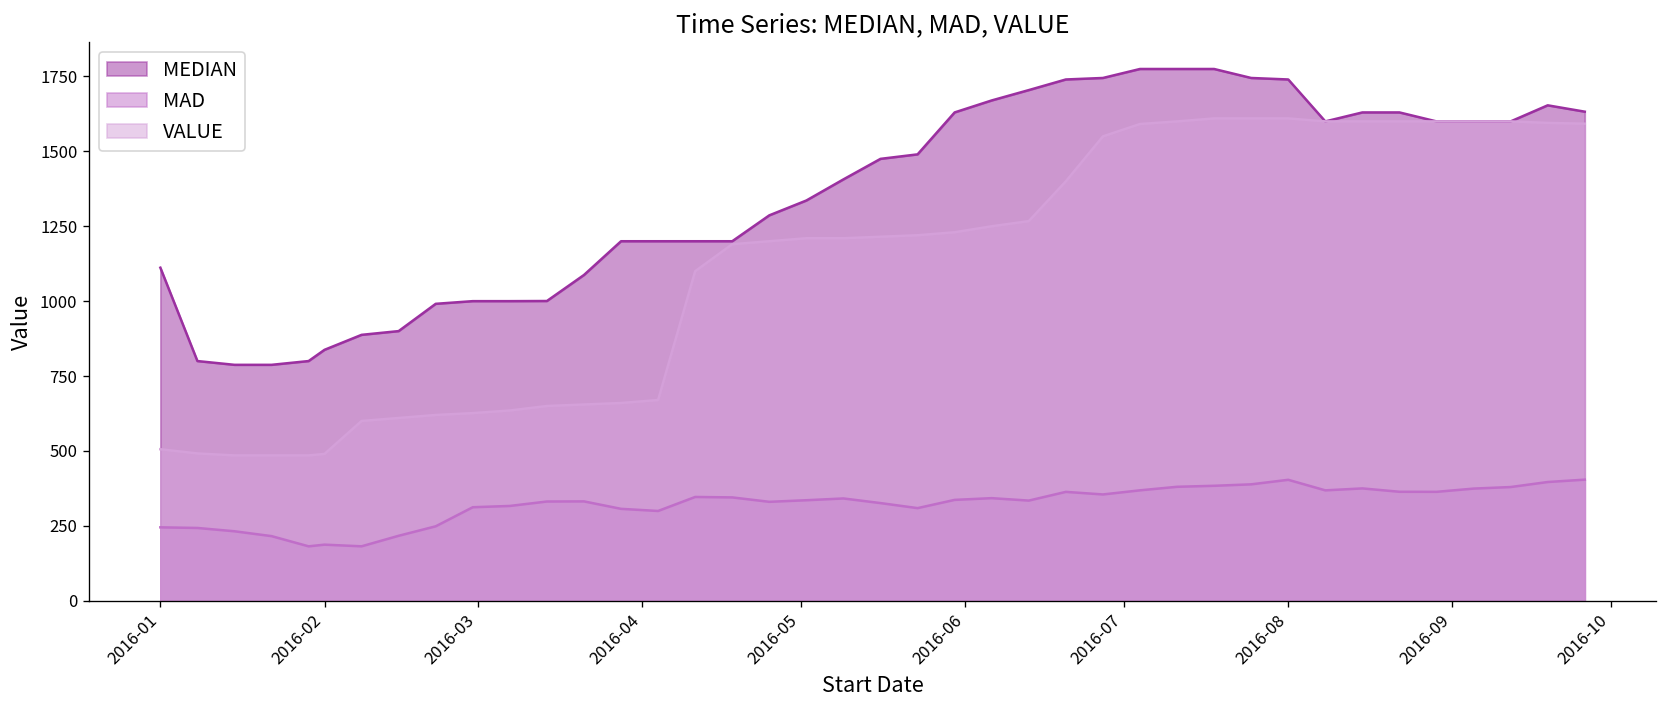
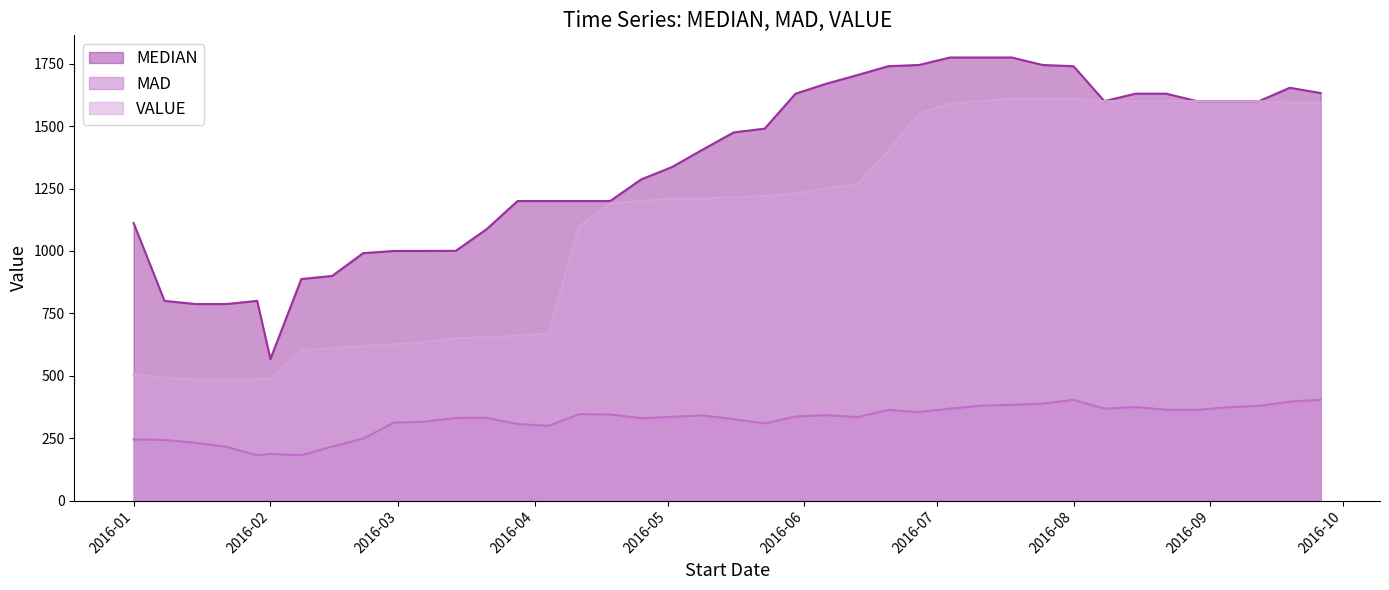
  {
    "MEDIAN": {
      "2016-01": 1110,
-     "2016-02": 840,
+     "2016-02": 570,
      "2016-08": 1740
    }
  }
